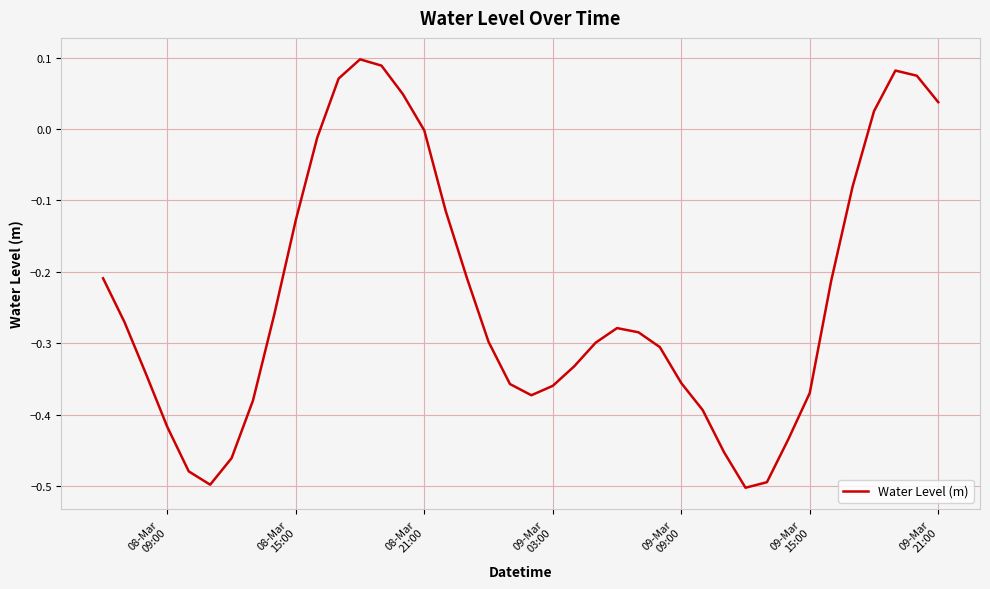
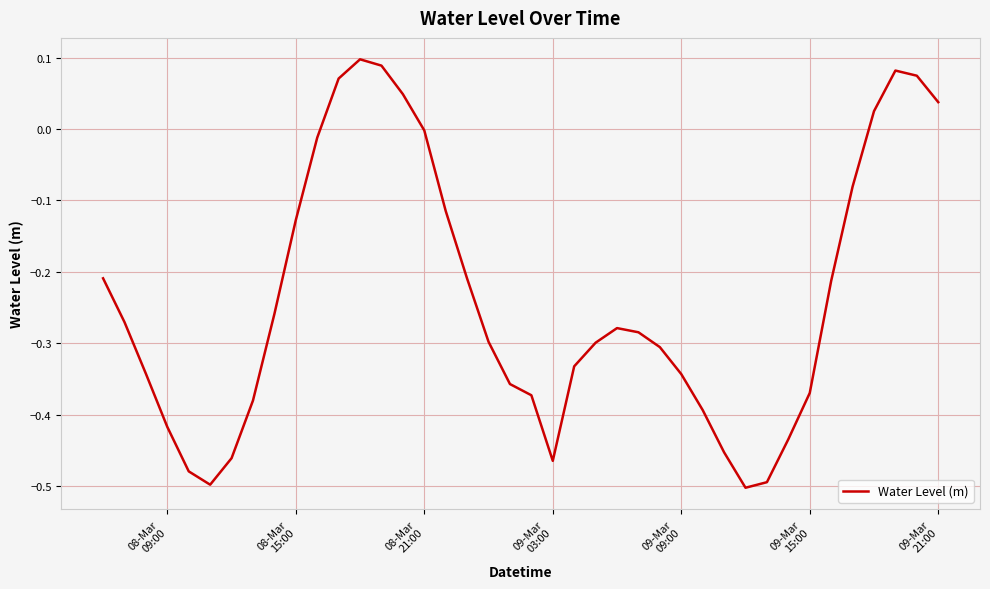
  {
    "08-Mar 09:00": -0.42,
    "08-Mar 15:00": -0.13,
    "08-Mar 21:00": 0.00,
-   "09-Mar 03:00": -0.36,
-   "09-Mar 09:00": -0.36,
+   "09-Mar 03:00": -0.46,
+   "09-Mar 09:00": -0.34,
    "09-Mar 15:00": -0.37,
    "09-Mar 21:00": 0.04
  }
